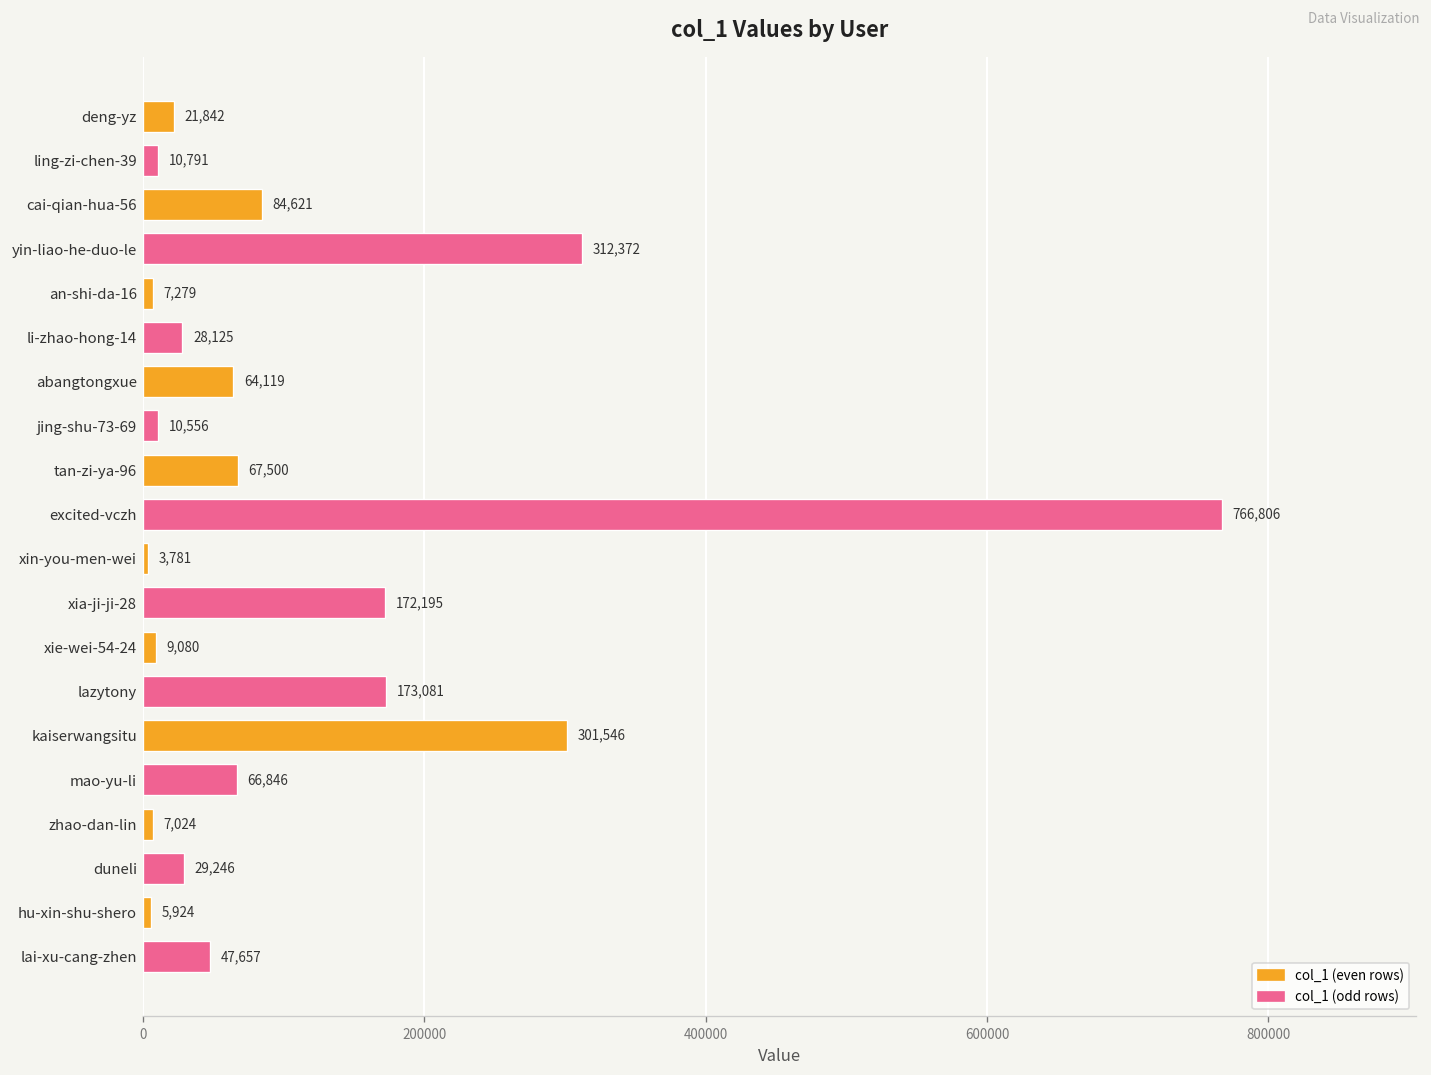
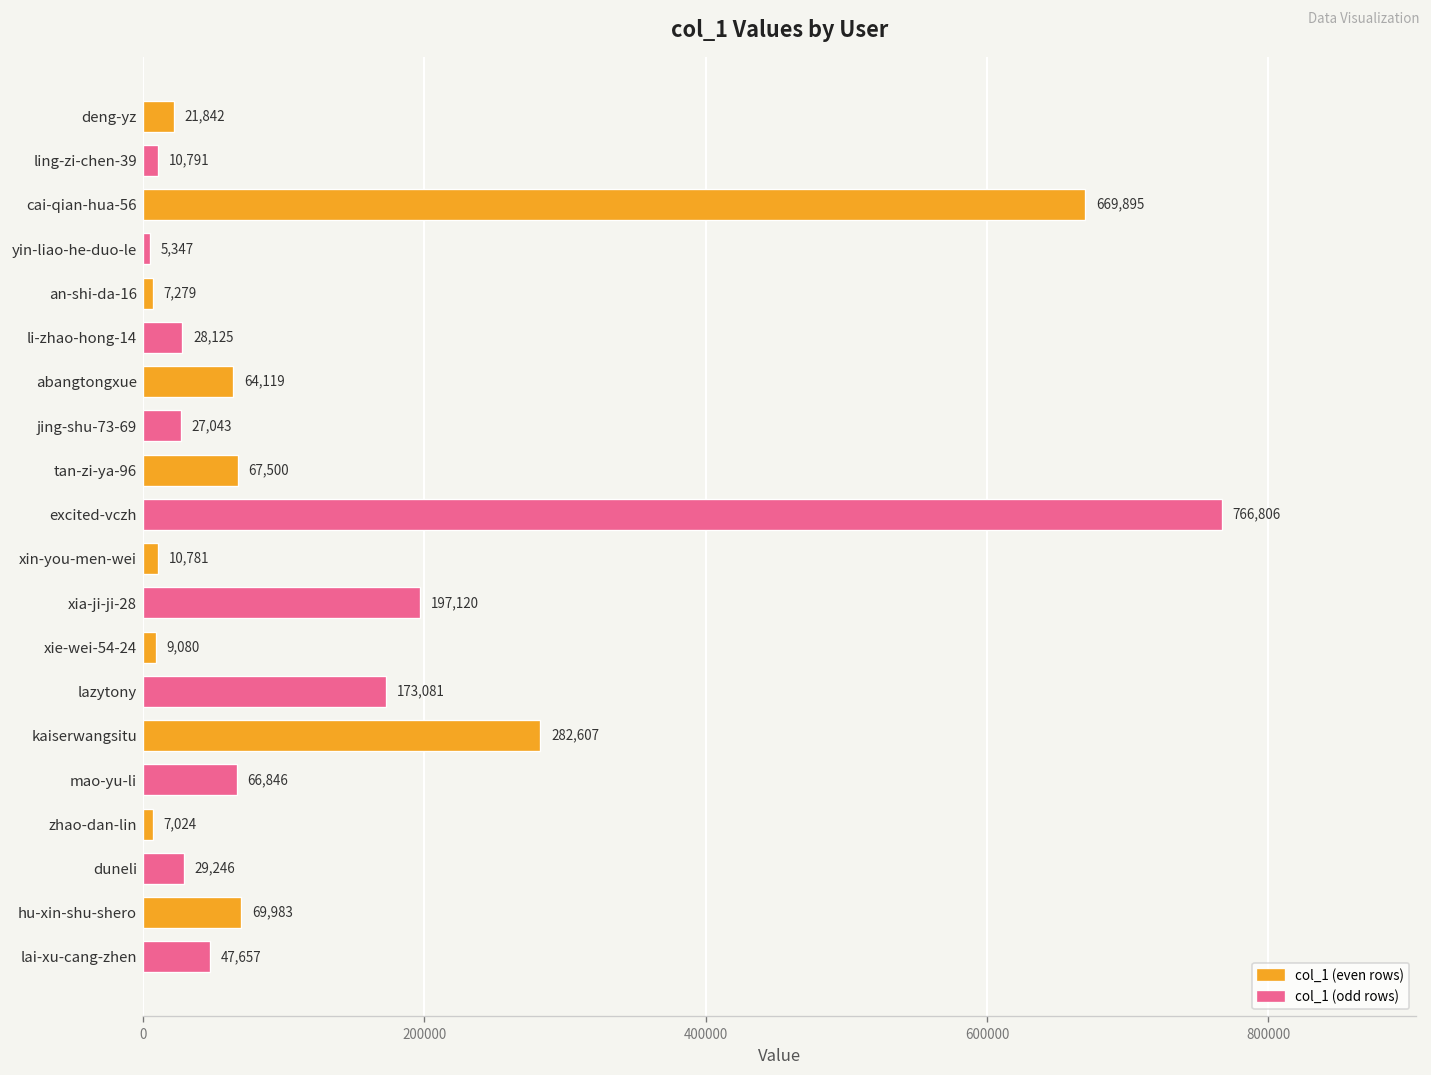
  {
    "deng-yz": "21,842",
    "ling-zi-chen-39": "10,791",
-   "cai-qian-hua-56": "84,621",
-   "yin-liao-he-duo-le": "312,372",
+   "cai-qian-hua-56": "669,895",
+   "yin-liao-he-duo-le": "5,347",
    "an-shi-da-16": "7,279",
    "li-zhao-hong-14": "28,125",
    "abangtongxue": "64,119",
-   "jing-shu-73-69": "10,556",
+   "jing-shu-73-69": "27,043",
    "tan-zi-ya-96": "67,500",
    "excited-vczh": "766,806",
-   "xin-you-men-wei": "3,781",
-   "xia-ji-ji-28": "172,195",
+   "xin-you-men-wei": "10,781",
+   "xia-ji-ji-28": "197,120",
    "xie-wei-54-24": "9,080",
    "lazytony": "173,081",
-   "kaiserwangsitu": "301,546",
+   "kaiserwangsitu": "282,607",
    "mao-yu-li": "66,846",
    "zhao-dan-lin": "7,024",
    "duneli": "29,246",
-   "hu-xin-shu-shero": "5,924",
+   "hu-xin-shu-shero": "69,983",
    "lai-xu-cang-zhen": "47,657"
  }
